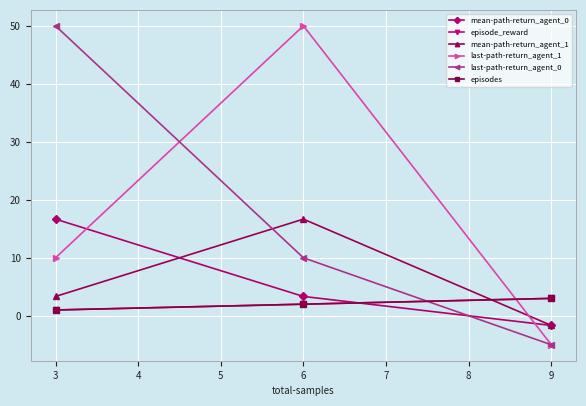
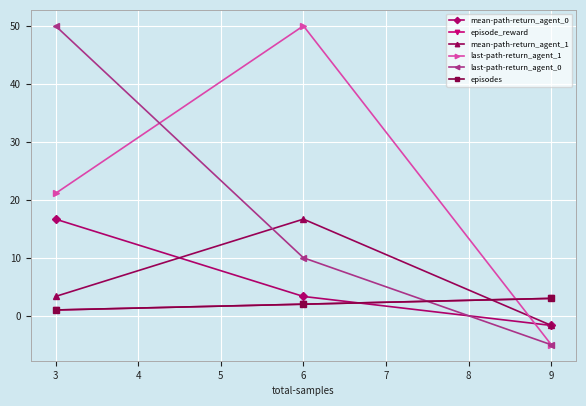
  {
    "last-path-return_agent_1": {
-     "3": 10,
+     "3": 21,
      "6": 50
    }
  }
